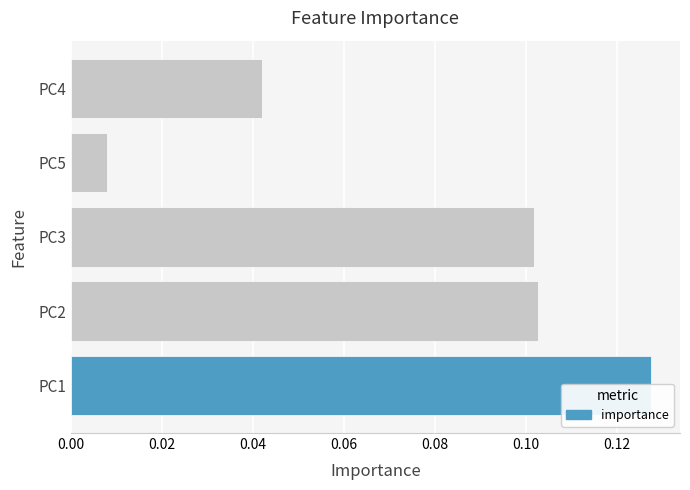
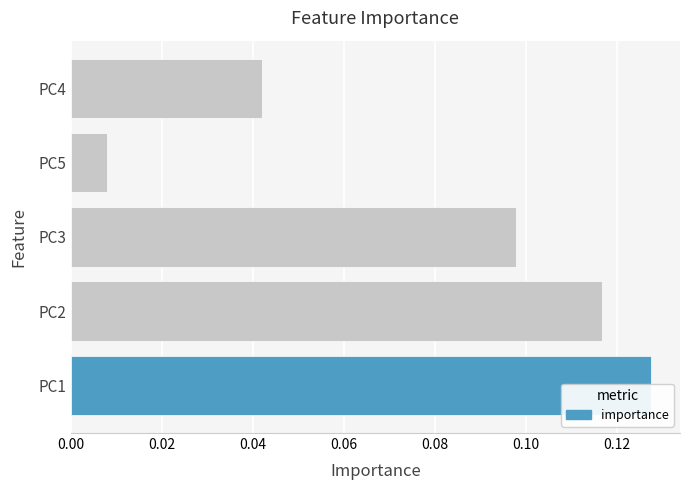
  {
    "PC4": 0.042,
    "PC5": 0.008,
-   "PC3": 0.102,
-   "PC2": 0.103
+   "PC3": 0.098,
+   "PC2": 0.117
  }
